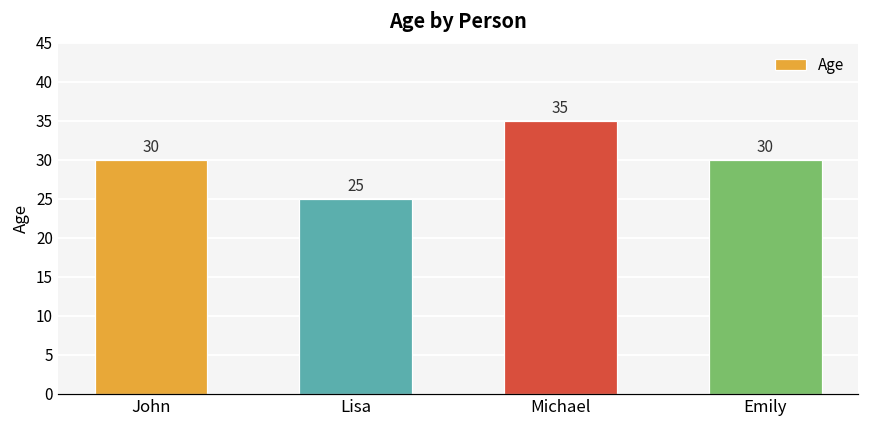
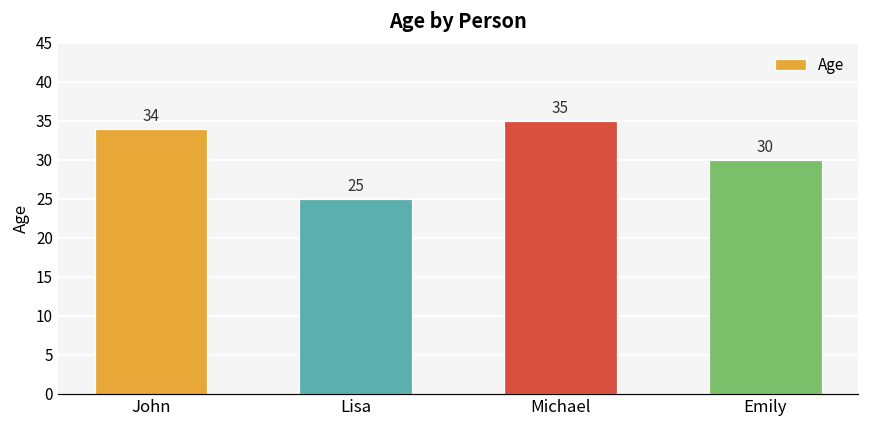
  {
-   "John": 30,
+   "John": 34,
    "Lisa": 25,
    "Michael": 35,
    "Emily": 30
  }
